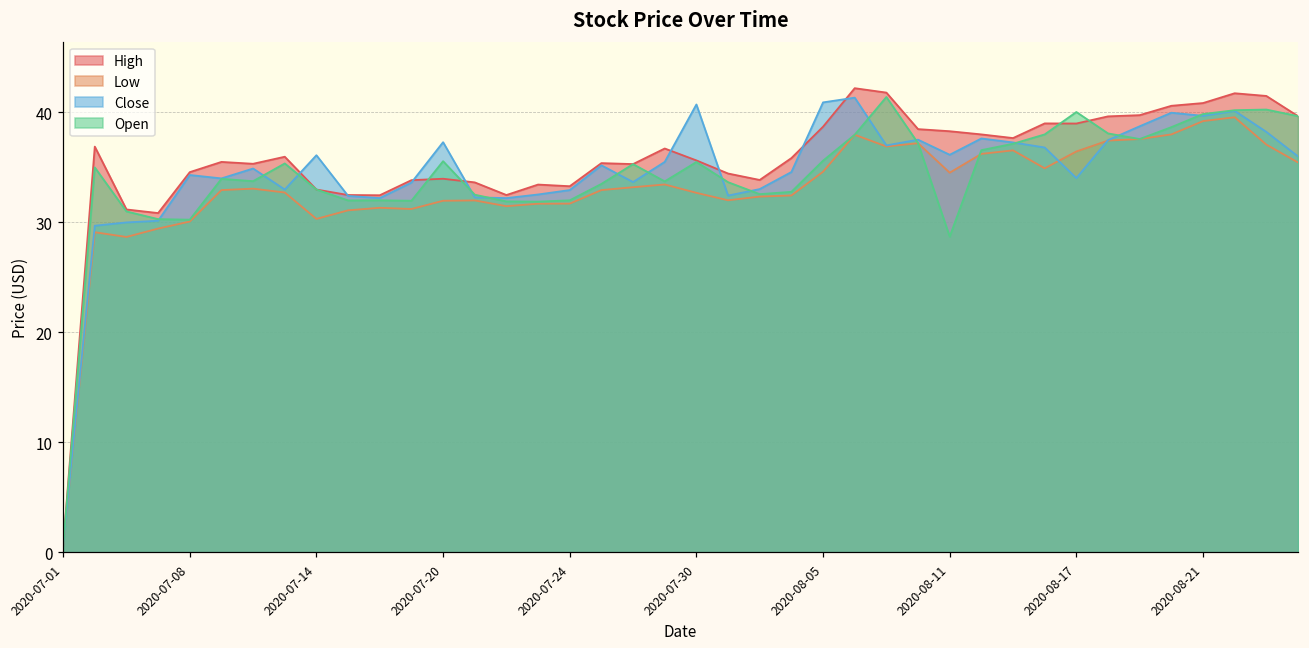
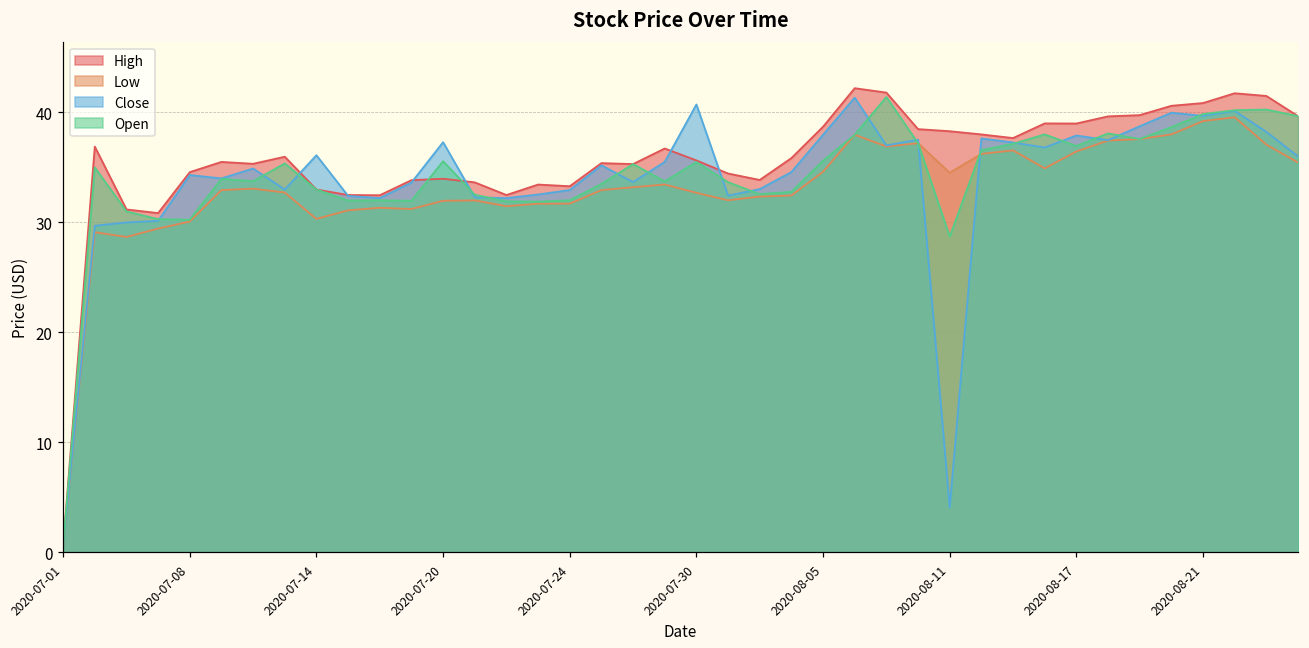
  {
    "Close": {
      "2020-07-08": 34.3,
      "2020-07-14": 36.1,
      "2020-07-20": 37.3,
      "2020-07-24": 32.9,
      "2020-07-30": 40.7,
-     "2020-08-05": 40.9,
-     "2020-08-11": 36.2,
-     "2020-08-17": 34.0
+     "2020-08-05": 38.0,
+     "2020-08-11": 4.1,
+     "2020-08-17": 37.9
    },
    "Open": {
      "2020-07-20": 35.6,
      "2020-07-24": 32.0,
      "2020-08-05": 35.6,
      "2020-08-11": 28.7,
-     "2020-08-17": 40.0
+     "2020-08-17": 37.0
    }
  }
